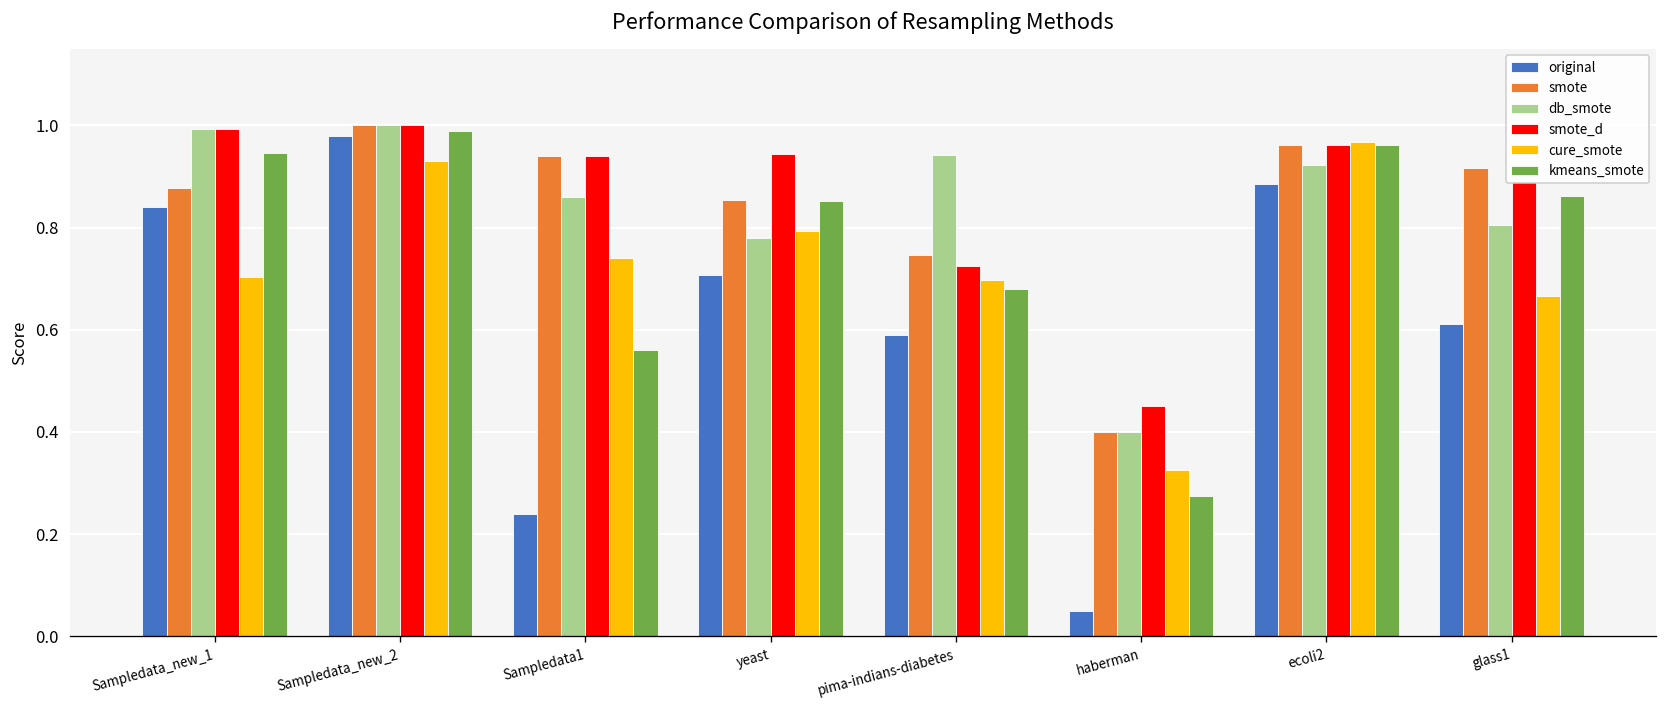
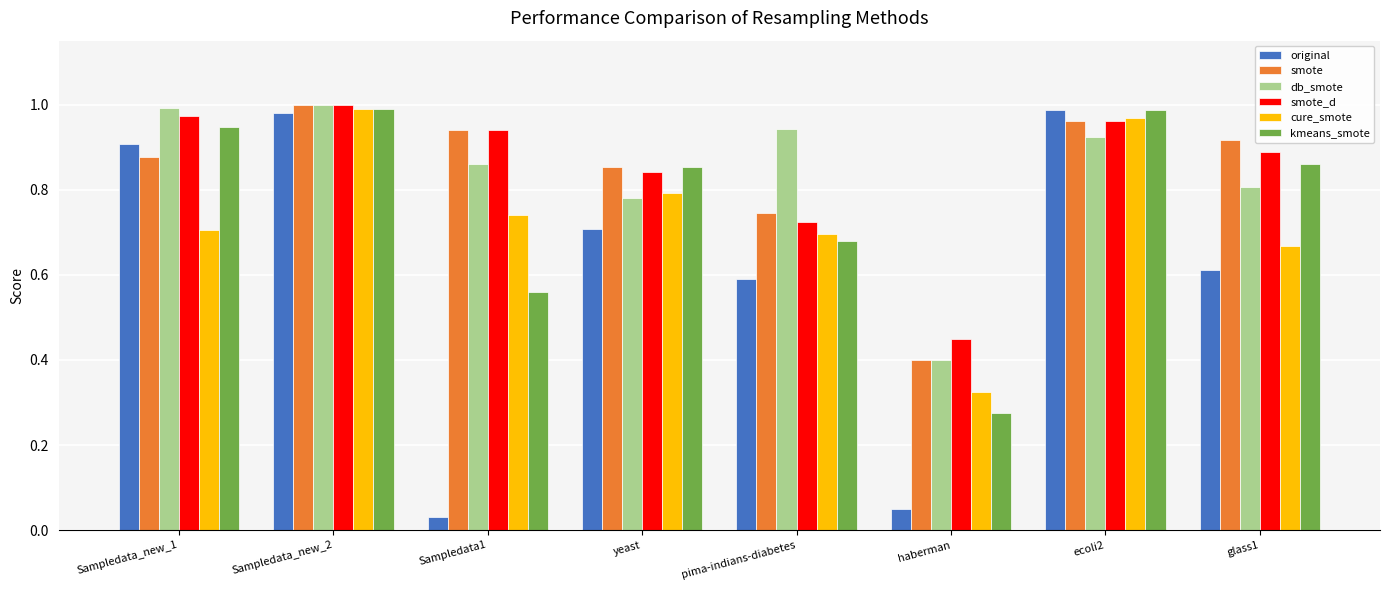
  {
    "original": {
-     "Sampledata_new_1": 0.84,
+     "Sampledata_new_1": 0.91,
      "Sampledata_new_2": 0.98,
-     "Sampledata1": 0.24,
+     "Sampledata1": 0.03,
      "yeast": 0.71,
      "pima-indians-diabetes": 0.59,
      "haberman": 0.05,
-     "ecoli2": 0.88,
+     "ecoli2": 0.99,
      "glass1": 0.61
    },
    "smote": {
      "Sampledata_new_1": 0.88,
      "Sampledata_new_2": 1.00,
      "Sampledata1": 0.94,
      "yeast": 0.85,
      "pima-indians-diabetes": 0.75,
      "haberman": 0.40,
      "ecoli2": 0.96,
      "glass1": 0.92
    },
    "db_smote": {
      "Sampledata_new_1": 0.99,
      "Sampledata_new_2": 1.00,
      "Sampledata1": 0.86,
      "yeast": 0.78,
      "pima-indians-diabetes": 0.94,
      "haberman": 0.40,
      "ecoli2": 0.92,
      "glass1": 0.81
    },
    "smote_d": {
-     "Sampledata_new_1": 0.99,
+     "Sampledata_new_1": 0.97,
      "Sampledata_new_2": 1.00,
      "Sampledata1": 0.94,
-     "yeast": 0.94,
+     "yeast": 0.84,
      "pima-indians-diabetes": 0.72,
      "haberman": 0.45,
      "ecoli2": 0.96,
      "glass1": 0.89
    },
    "cure_smote": {
      "Sampledata_new_1": 0.70,
-     "Sampledata_new_2": 0.93,
+     "Sampledata_new_2": 0.99,
      "Sampledata1": 0.74,
      "yeast": 0.79,
      "pima-indians-diabetes": 0.70,
      "haberman": 0.33,
      "ecoli2": 0.97,
      "glass1": 0.67
    },
    "kmeans_smote": {
      "Sampledata_new_1": 0.95,
      "Sampledata_new_2": 0.99,
      "Sampledata1": 0.56,
      "yeast": 0.85,
      "pima-indians-diabetes": 0.68,
      "haberman": 0.28,
-     "ecoli2": 0.96,
+     "ecoli2": 0.99,
      "glass1": 0.86
    }
  }
